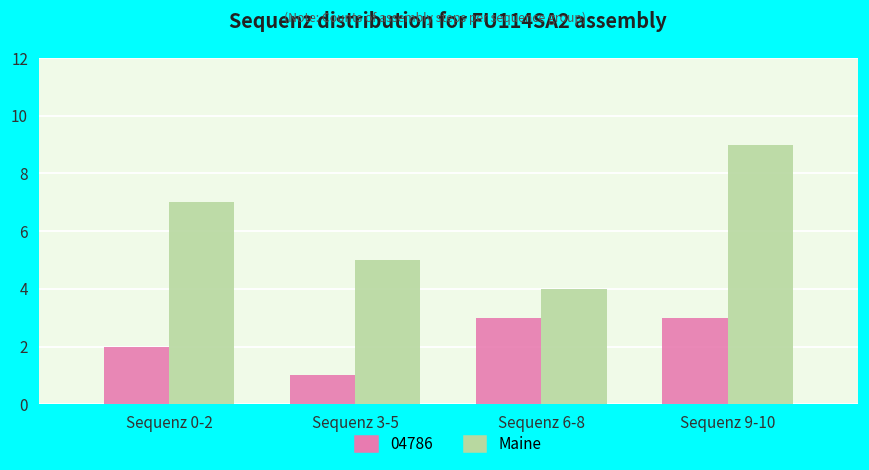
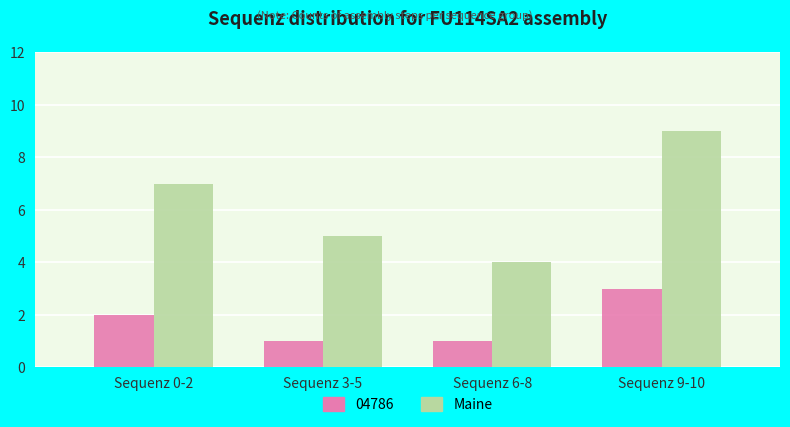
  {
    "04786": {
      "Sequenz 0-2": 2,
      "Sequenz 3-5": 1,
-     "Sequenz 6-8": 3,
+     "Sequenz 6-8": 1,
      "Sequenz 9-10": 3
    },
    "Maine": {
      "Sequenz 0-2": 7,
      "Sequenz 3-5": 5,
      "Sequenz 6-8": 4,
      "Sequenz 9-10": 9
    }
  }
